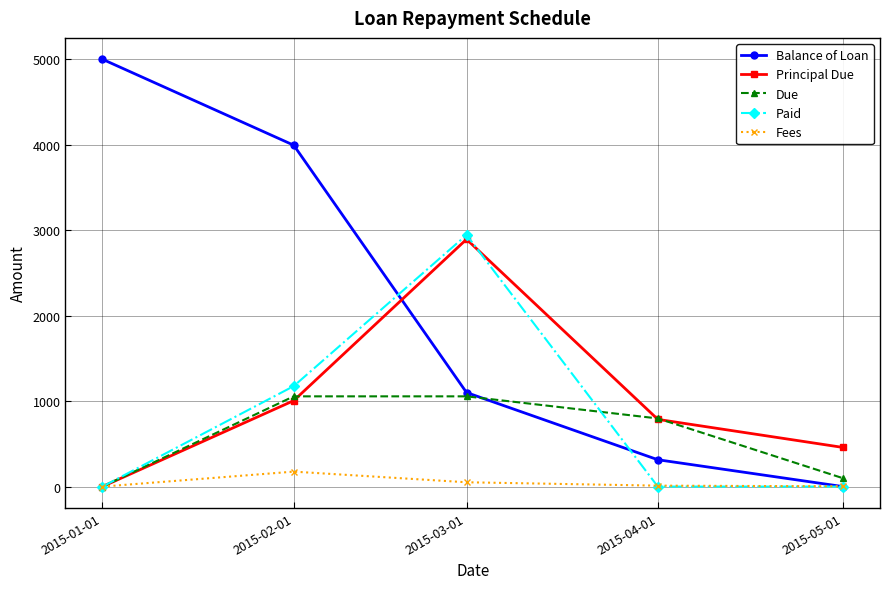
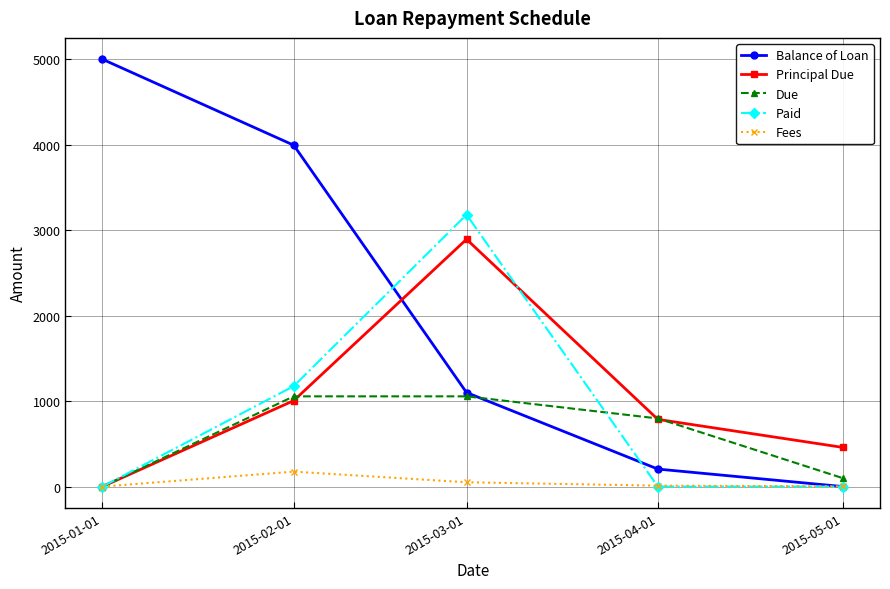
  {
    "Balance of Loan": {
      "2015-01-01": 5000,
      "2015-02-01": 4000,
      "2015-03-01": 1100,
-     "2015-04-01": 300
+     "2015-04-01": 200
    },
    "Principal Due": {
      "2015-02-01": 1000,
      "2015-03-01": 2900,
      "2015-05-01": 500
    },
    "Due": {
      "2015-02-01": 1100,
      "2015-03-01": 1100,
      "2015-05-01": 100
    },
    "Paid": {
      "2015-02-01": 1200,
-     "2015-03-01": 2900
+     "2015-03-01": 3200
    },
    "Fees": {
      "2015-02-01": 200,
      "2015-03-01": 100
    }
  }
